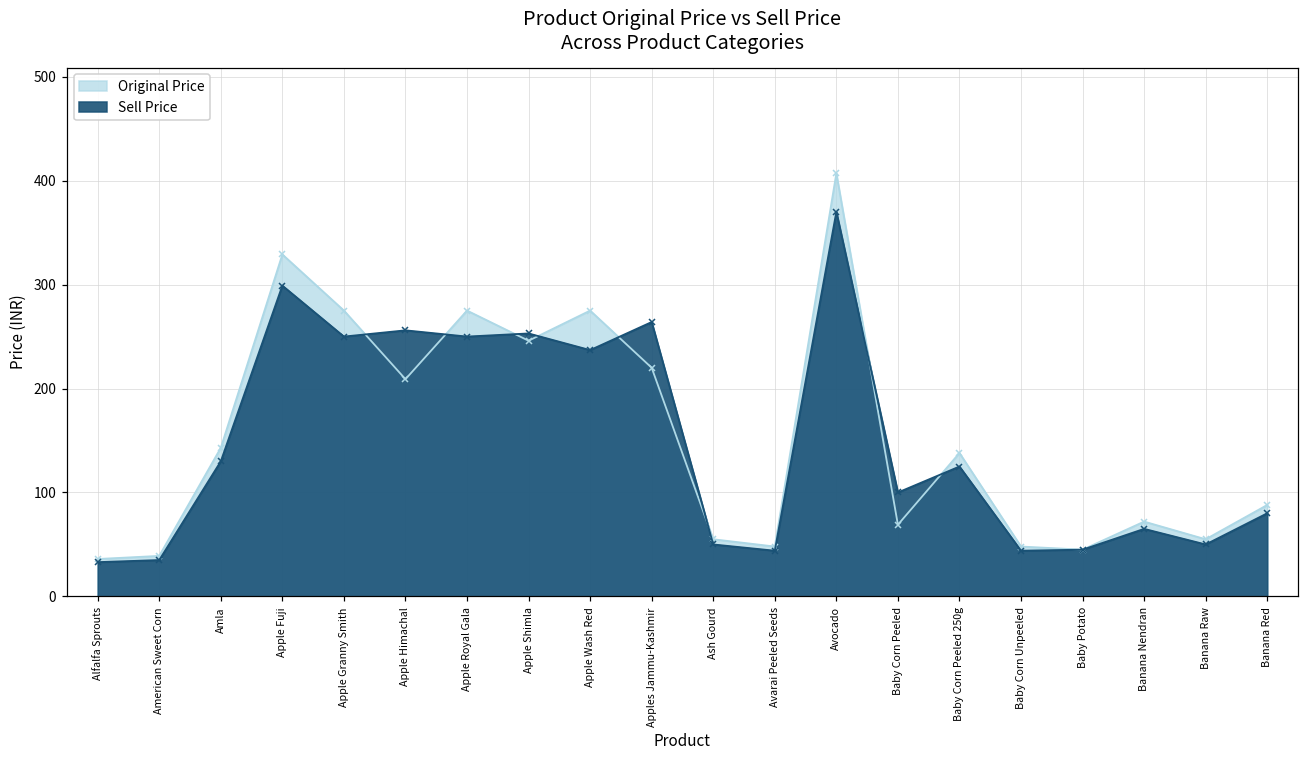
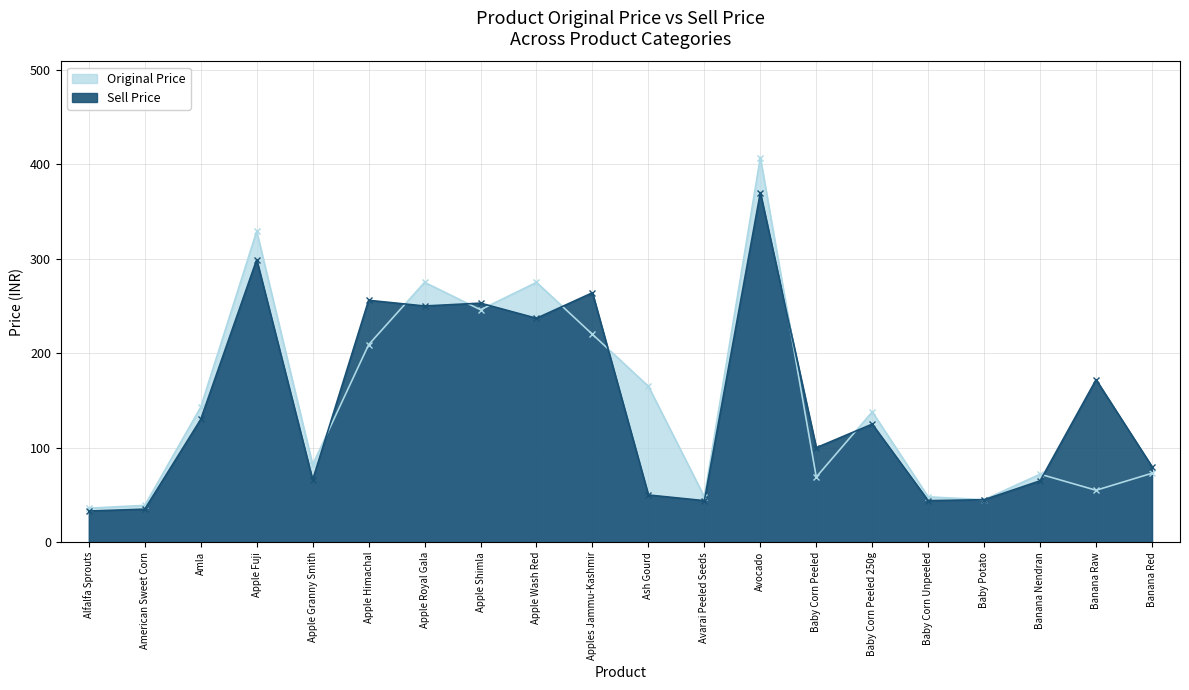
  {
    "Original Price": {
      "Alfalfa Sprouts": 40,
      "American Sweet Corn": 40,
      "Amla": 140,
      "Apple Fuji": 330,
-     "Apple Granny Smith": 280,
+     "Apple Granny Smith": 80,
      "Apple Himachal": 210,
      "Apple Royal Gala": 280,
      "Apple Shimla": 250,
      "Apple Wash Red": 280,
      "Apples Jammu-Kashmir": 220,
-     "Ash Gourd": 60,
+     "Ash Gourd": 170,
      "Avarai Peeled Seeds": 50,
      "Avocado": 410,
      "Baby Corn Peeled": 70,
      "Baby Corn Peeled 250g": 140,
      "Baby Corn Unpeeled": 50,
      "Banana Nendran": 70,
      "Banana Raw": 60,
-     "Banana Red": 90
+     "Banana Red": 70
    },
    "Sell Price": {
      "Alfalfa Sprouts": 30,
      "American Sweet Corn": 40,
      "Amla": 130,
      "Apple Fuji": 300,
-     "Apple Granny Smith": 250,
+     "Apple Granny Smith": 70,
      "Apple Himachal": 260,
      "Apple Royal Gala": 250,
      "Apple Shimla": 250,
      "Apple Wash Red": 240,
      "Apples Jammu-Kashmir": 260,
      "Ash Gourd": 50,
      "Avarai Peeled Seeds": 40,
      "Avocado": 370,
      "Baby Corn Peeled": 100,
      "Baby Corn Peeled 250g": 130,
      "Baby Corn Unpeeled": 40,
      "Banana Nendran": 70,
-     "Banana Raw": 50,
+     "Banana Raw": 170,
      "Banana Red": 80
    }
  }
